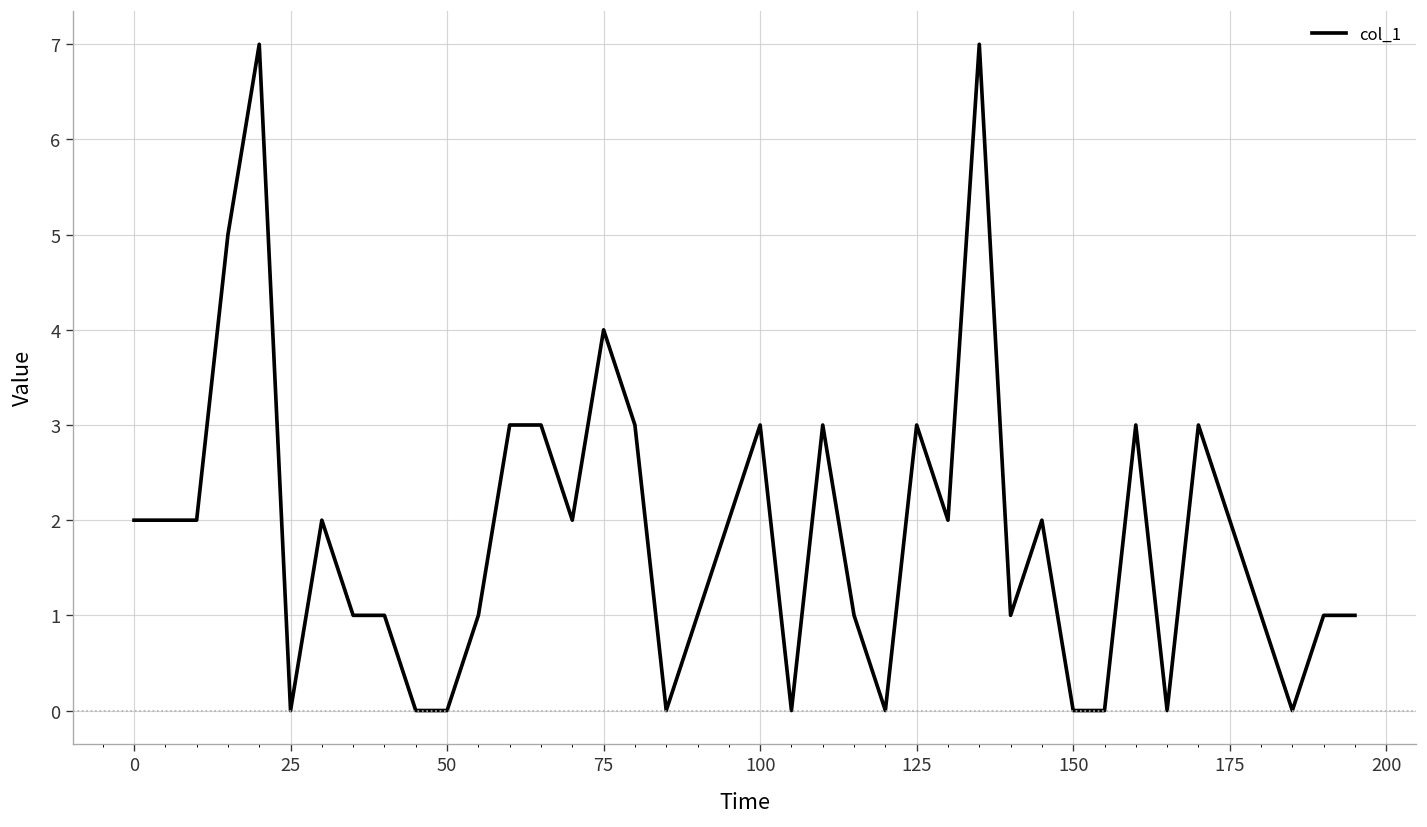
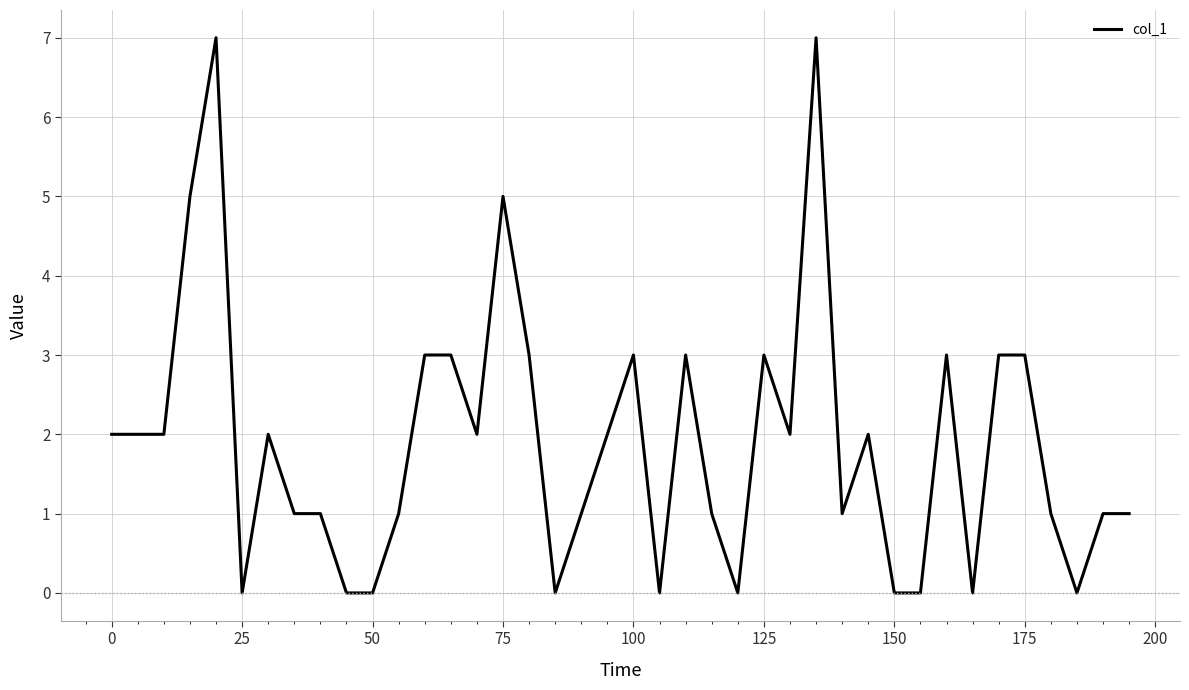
  {
    "0": 2,
    "25": 0,
    "50": 0,
-   "75": 4,
+   "75": 5,
    "100": 3,
    "125": 3,
    "150": 0,
-   "175": 2
+   "175": 3
  }
